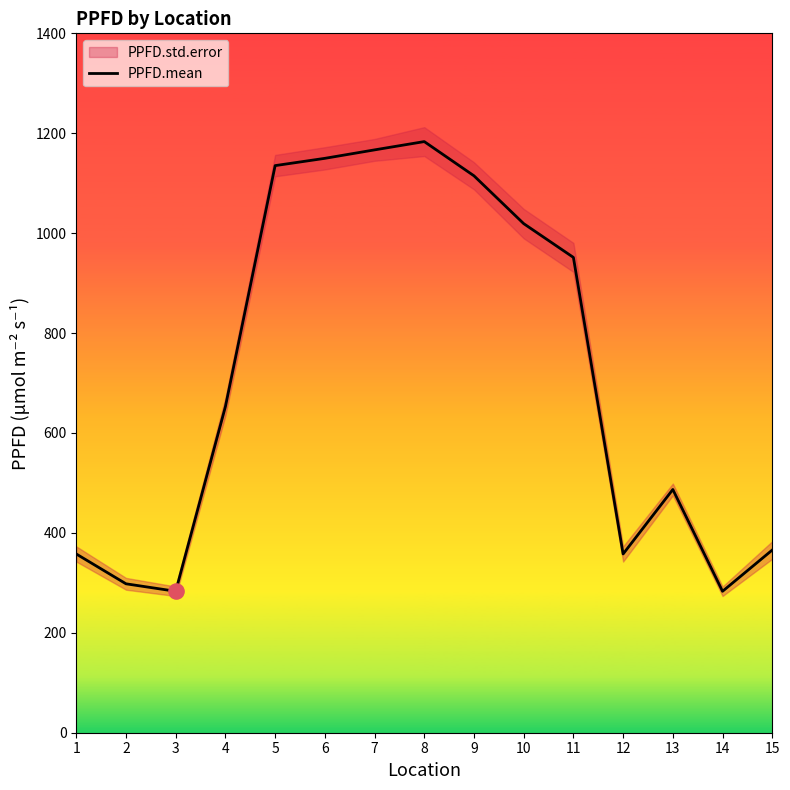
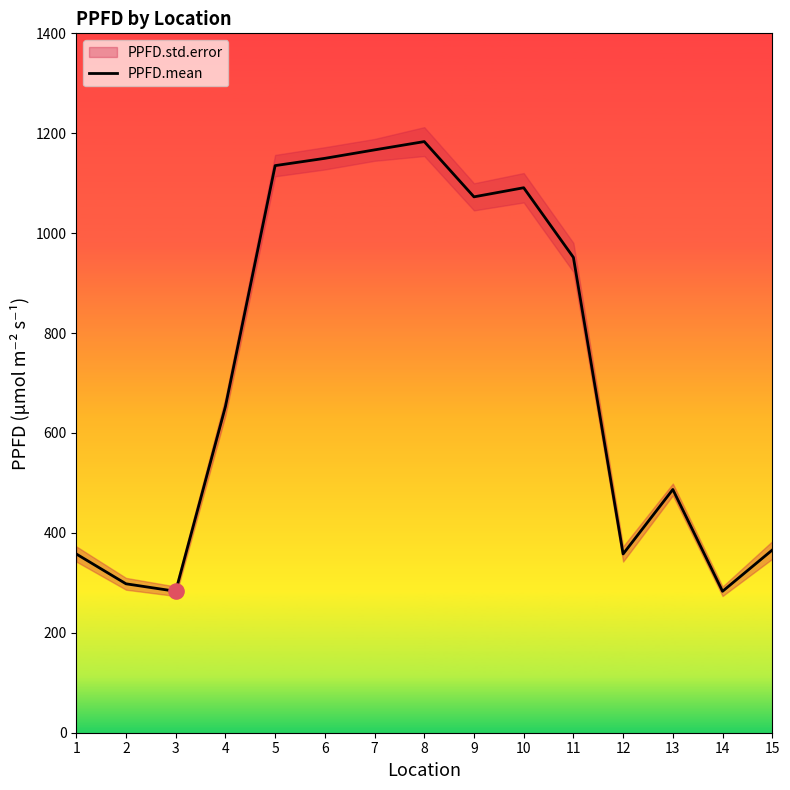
  {
    "PPFD.mean": {
      "1": 360,
      "2": 300,
      "4": 650,
      "5": 1140,
      "6": 1150,
      "7": 1170,
      "8": 1180,
-     "9": 1110,
-     "10": 1020,
+     "9": 1070,
+     "10": 1090,
      "11": 950,
      "12": 360,
      "13": 490,
      "14": 280,
      "15": 370
    }
  }
